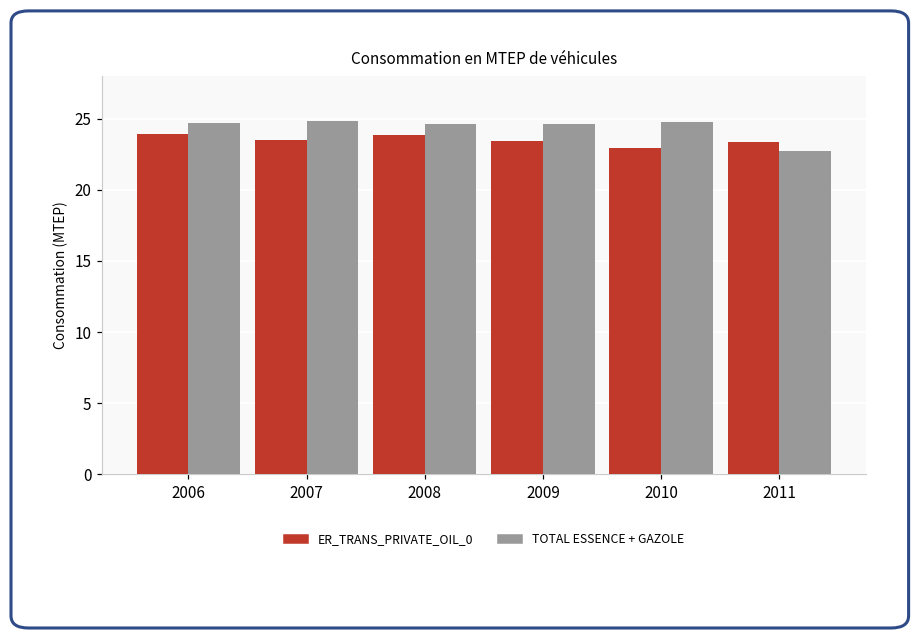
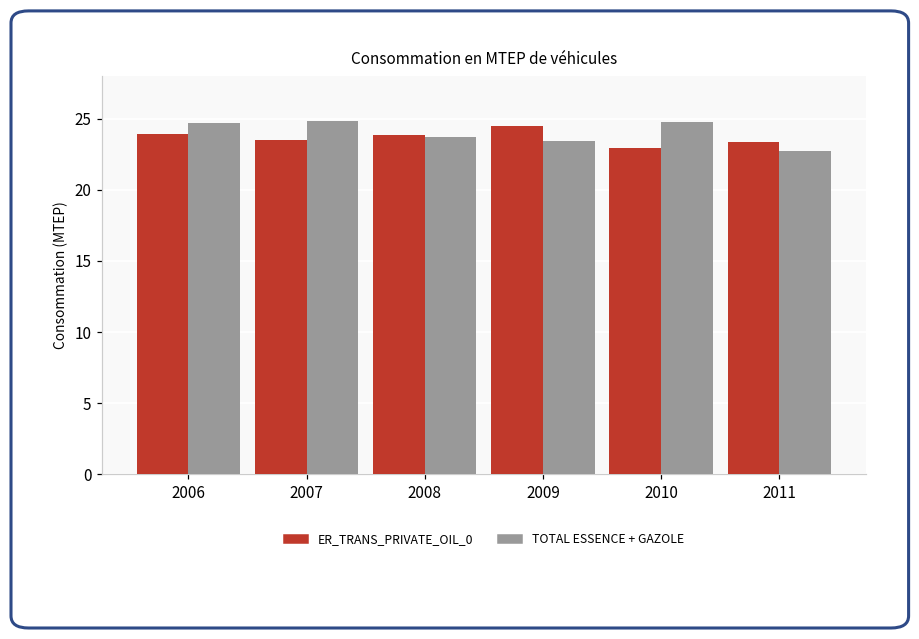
  {
    "ER_TRANS_PRIVATE_OIL_0": {
      "2006": 23.9,
      "2007": 23.5,
      "2008": 23.9,
-     "2009": 23.4,
+     "2009": 24.5,
      "2010": 22.9,
      "2011": 23.3
    },
    "TOTAL ESSENCE + GAZOLE": {
      "2006": 24.7,
      "2007": 24.8,
-     "2008": 24.6,
-     "2009": 24.6,
+     "2008": 23.7,
+     "2009": 23.4,
      "2010": 24.8,
      "2011": 22.7
    }
  }
